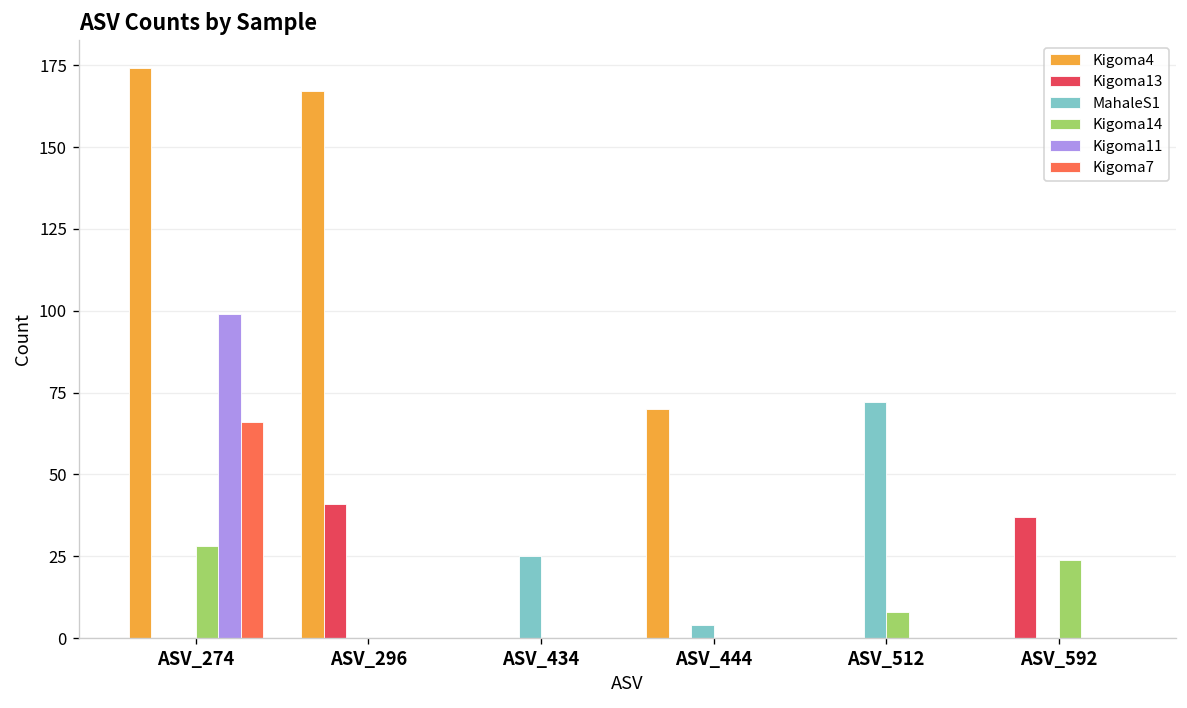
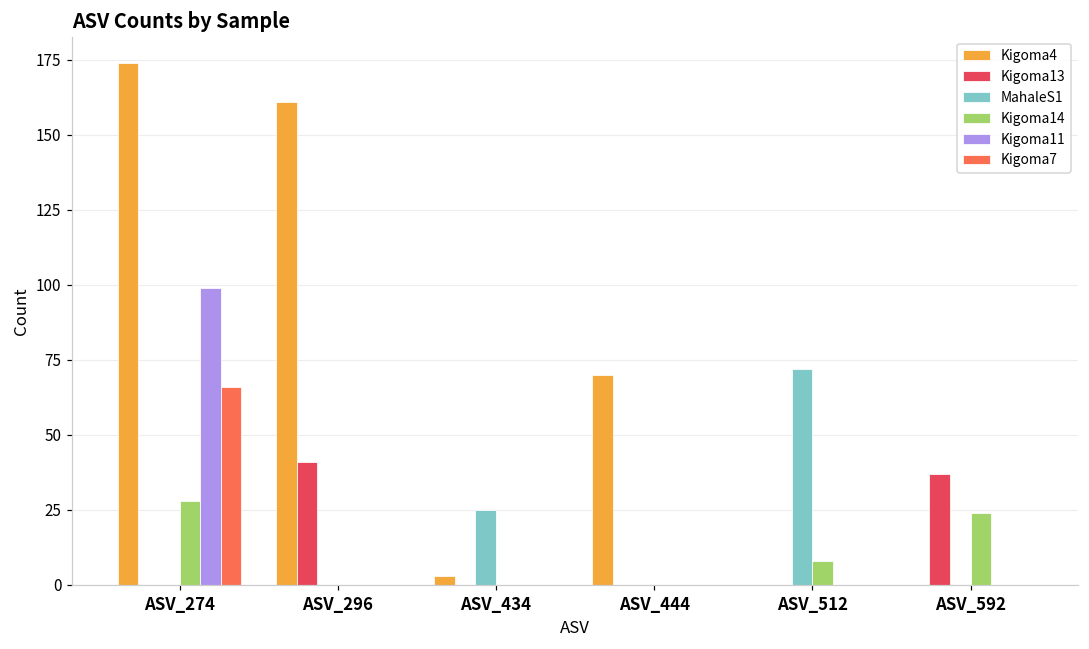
  {
    "Kigoma4": {
      "ASV_274": 174,
-     "ASV_296": 167,
-     "ASV_434": 0,
+     "ASV_296": 161,
+     "ASV_434": 3,
      "ASV_444": 70,
      "ASV_512": 0,
      "ASV_592": 0
    },
    "MahaleS1": {
      "ASV_274": 0,
      "ASV_296": 0,
      "ASV_434": 25,
-     "ASV_444": 4,
+     "ASV_444": 0,
      "ASV_512": 72,
      "ASV_592": 0
    },
    "Kigoma14": {
      "ASV_274": 28,
      "ASV_296": 0,
      "ASV_434": 0,
      "ASV_444": 0,
      "ASV_512": 8,
      "ASV_592": 24
    },
    "Kigoma11": {
      "ASV_274": 99,
      "ASV_296": 0,
      "ASV_434": 0,
      "ASV_444": 0,
      "ASV_512": 0,
      "ASV_592": 0
    }
  }
